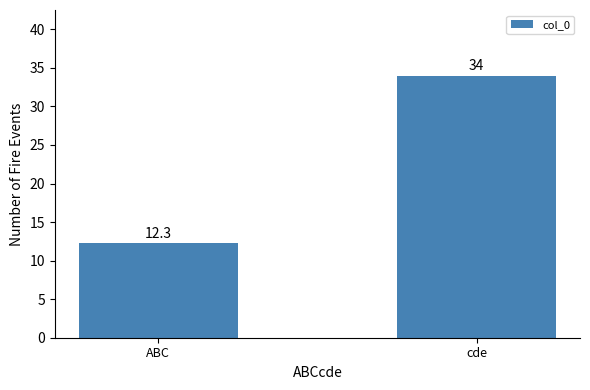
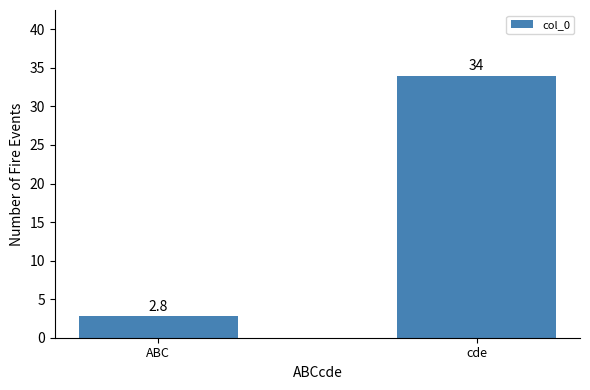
  {
-   "ABC": 12.3,
+   "ABC": 2.8,
    "cde": 34
  }
